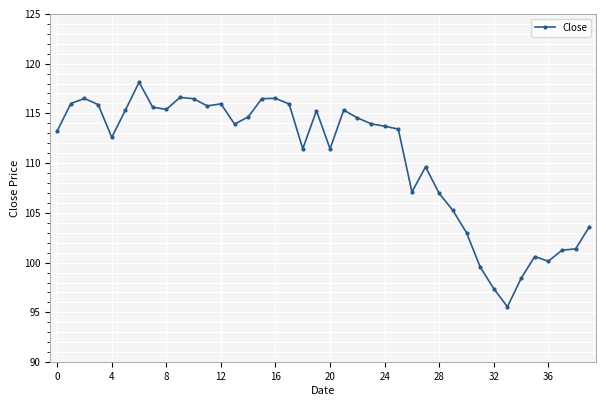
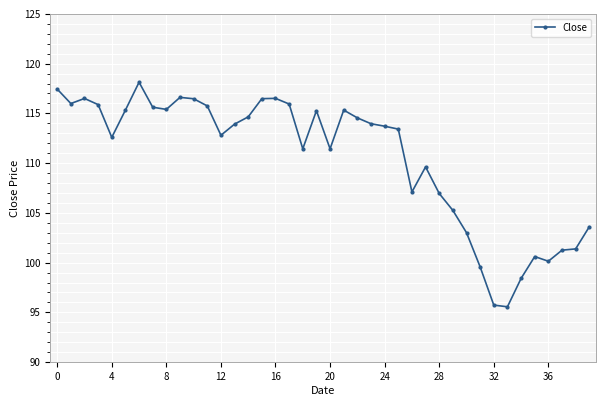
  {
-   "0": 113,
+   "0": 117,
    "4": 113,
    "8": 115,
-   "12": 116,
+   "12": 113,
    "16": 117,
    "20": 111,
    "24": 114,
    "28": 107,
-   "32": 97,
+   "32": 96,
    "36": 100
  }
